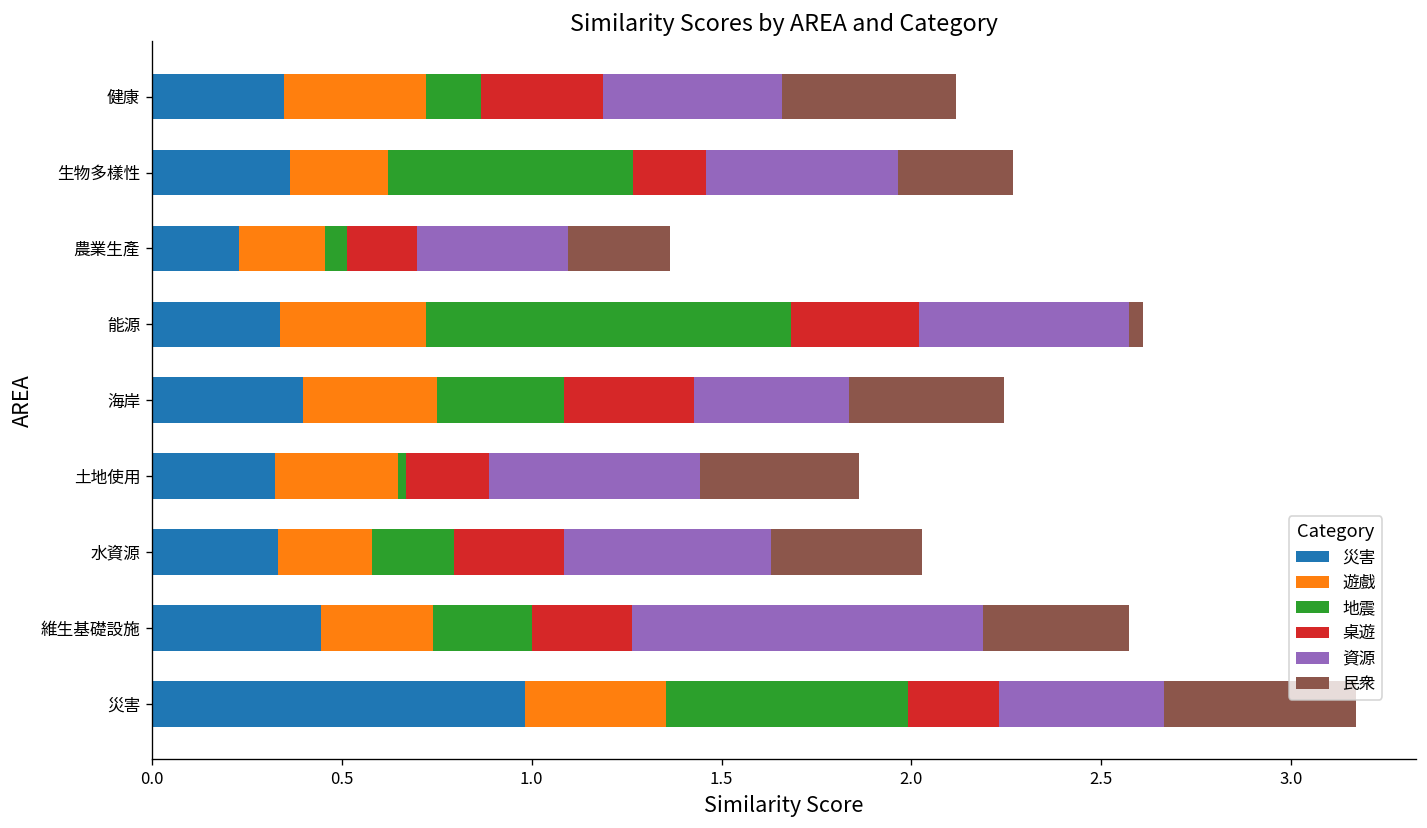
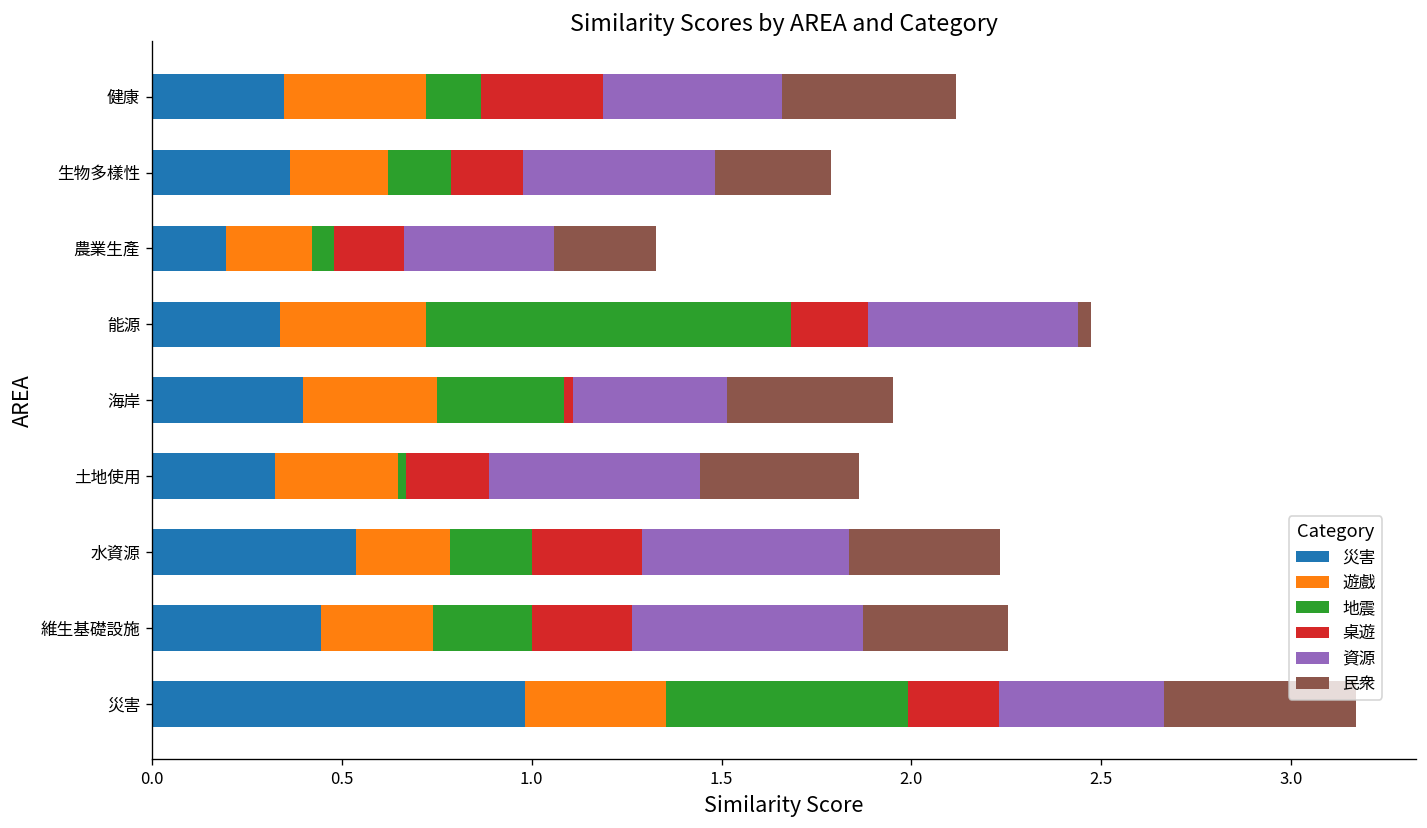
  {
    "災害": {
      "健康": 0.35,
      "生物多樣性": 0.36,
-     "農業生產": 0.23,
+     "農業生產": 0.19,
      "能源": 0.34,
      "海岸": 0.40,
      "土地使用": 0.32,
-     "水資源": 0.33,
+     "水資源": 0.54,
      "維生基礎設施": 0.45,
      "災害": 0.98
    },
    "遊戲": {
      "健康": 0.37,
      "生物多樣性": 0.26,
      "農業生產": 0.23,
      "能源": 0.38,
      "海岸": 0.35,
      "土地使用": 0.32,
      "水資源": 0.25,
      "維生基礎設施": 0.29,
      "災害": 0.37
    },
    "地震": {
      "健康": 0.15,
-     "生物多樣性": 0.65,
+     "生物多樣性": 0.17,
      "農業生產": 0.06,
      "能源": 0.96,
      "海岸": 0.33,
      "土地使用": 0.02,
      "水資源": 0.22,
      "維生基礎設施": 0.26,
      "災害": 0.64
    },
    "桌遊": {
      "健康": 0.32,
      "生物多樣性": 0.19,
      "農業生產": 0.18,
-     "能源": 0.34,
-     "海岸": 0.34,
+     "能源": 0.20,
+     "海岸": 0.02,
      "土地使用": 0.22,
      "水資源": 0.29,
      "維生基礎設施": 0.26,
      "災害": 0.24
    },
    "資源": {
      "健康": 0.47,
      "生物多樣性": 0.51,
      "農業生產": 0.40,
      "能源": 0.55,
      "海岸": 0.41,
      "土地使用": 0.56,
      "水資源": 0.55,
-     "維生基礎設施": 0.93,
+     "維生基礎設施": 0.61,
      "災害": 0.44
    },
    "民衆": {
      "健康": 0.46,
      "生物多樣性": 0.30,
      "農業生產": 0.27,
      "能源": 0.04,
-     "海岸": 0.41,
+     "海岸": 0.44,
      "土地使用": 0.42,
      "水資源": 0.40,
      "維生基礎設施": 0.38,
      "災害": 0.50
    }
  }
